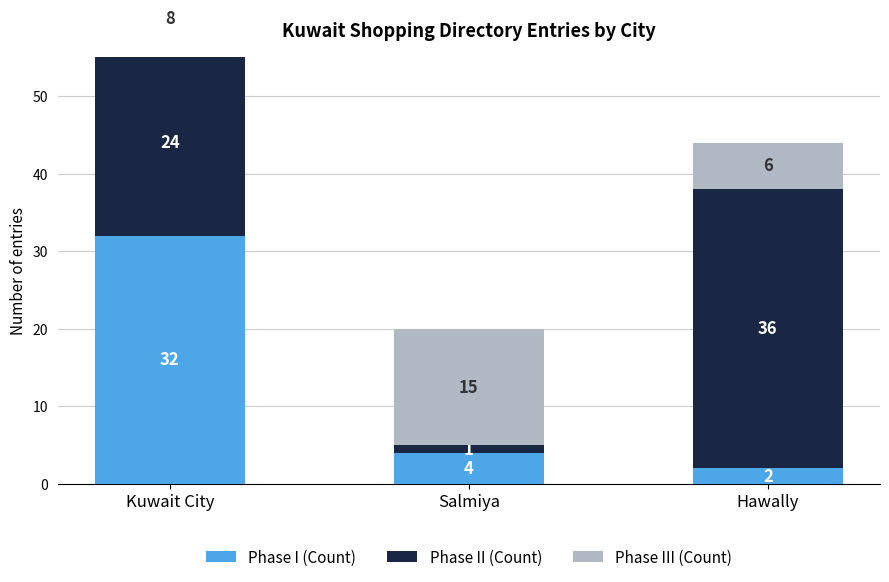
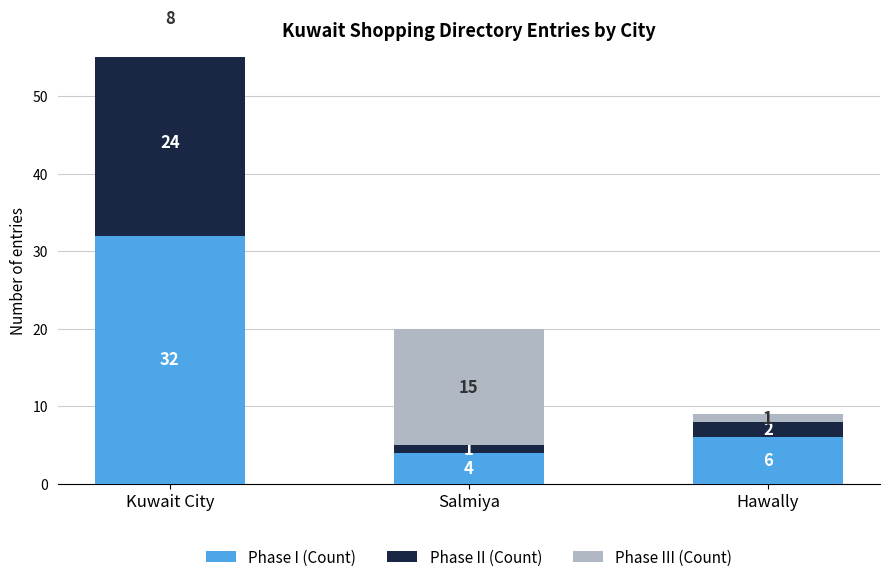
  {
    "Phase I (Count)": {
      "Kuwait City": 32,
      "Salmiya": 4,
-     "Hawally": 2
+     "Hawally": 6
    },
    "Phase II (Count)": {
      "Salmiya": 1,
-     "Hawally": 36
+     "Hawally": 2
    },
    "Phase III (Count)": {
      "Salmiya": 15,
-     "Hawally": 6
+     "Hawally": 1
    }
  }
